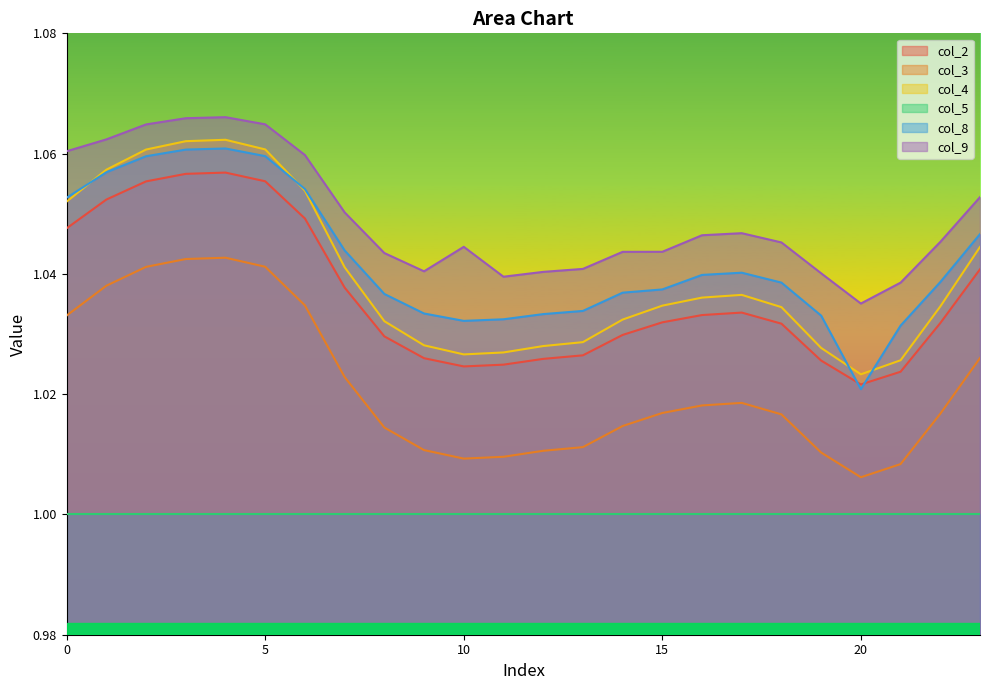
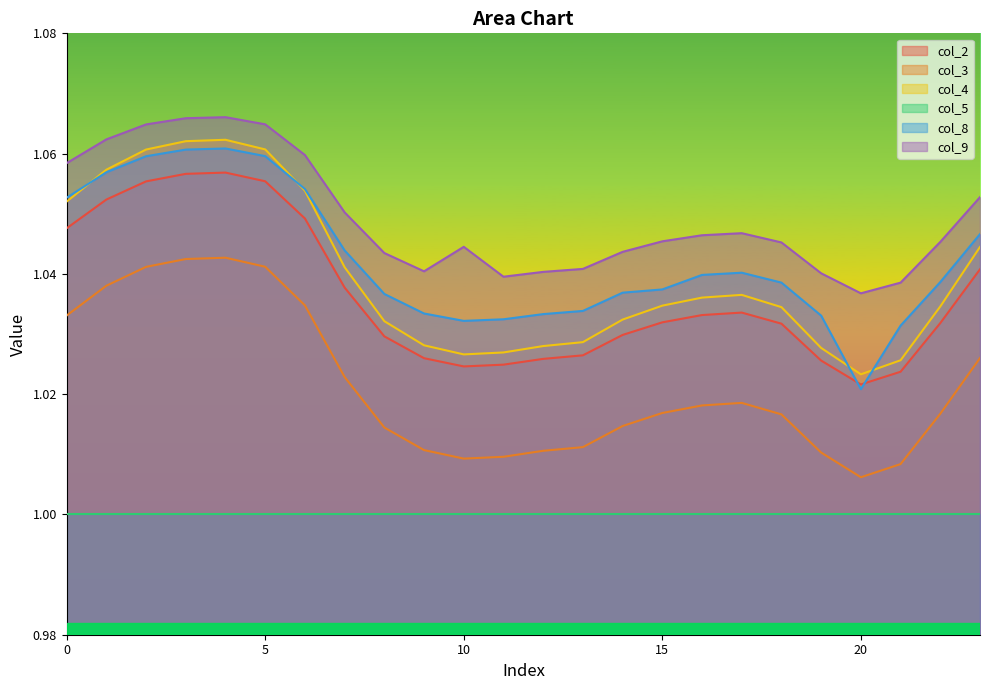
  {
    "col_5": {
      "0": 1.000,
      "5": 1.000,
      "10": 1.000,
      "15": 1.000,
      "20": 1.000
    },
    "col_8": {
      "0": 1.053,
      "5": 1.060,
      "10": 1.032,
      "15": 1.037,
      "20": 1.021
    },
    "col_9": {
-     "0": 1.060,
+     "0": 1.058,
      "5": 1.065,
      "10": 1.045,
-     "15": 1.044,
-     "20": 1.035
+     "15": 1.045,
+     "20": 1.037
    }
  }
